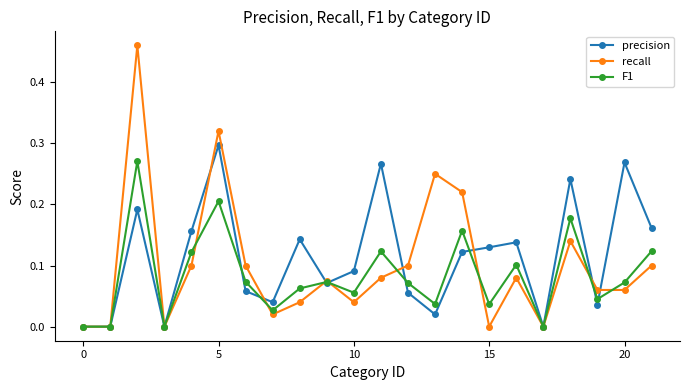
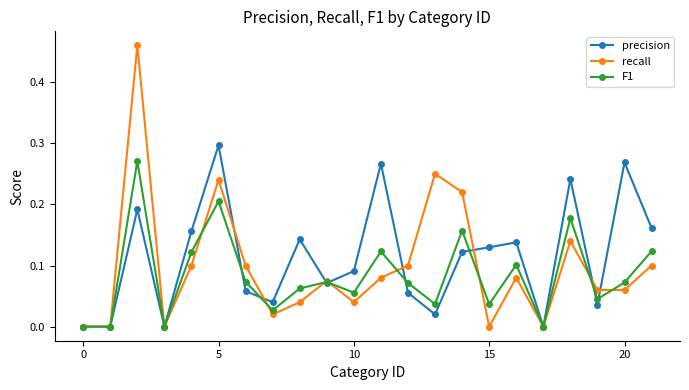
  {
    "precision": {
      "5": 0.30,
      "10": 0.09,
      "15": 0.13,
      "20": 0.27
    },
    "recall": {
-     "5": 0.32,
+     "5": 0.24,
      "10": 0.04,
      "15": 0.00,
      "20": 0.06
    },
    "F1": {
      "5": 0.21,
      "10": 0.06,
      "15": 0.04,
      "20": 0.07
    }
  }
